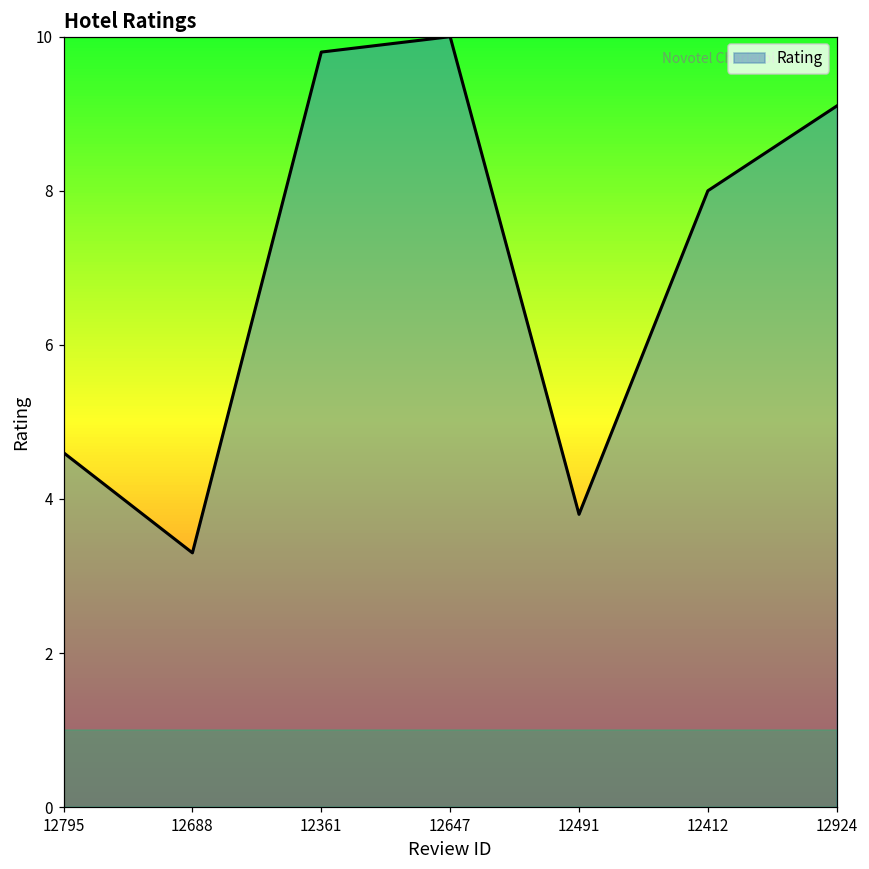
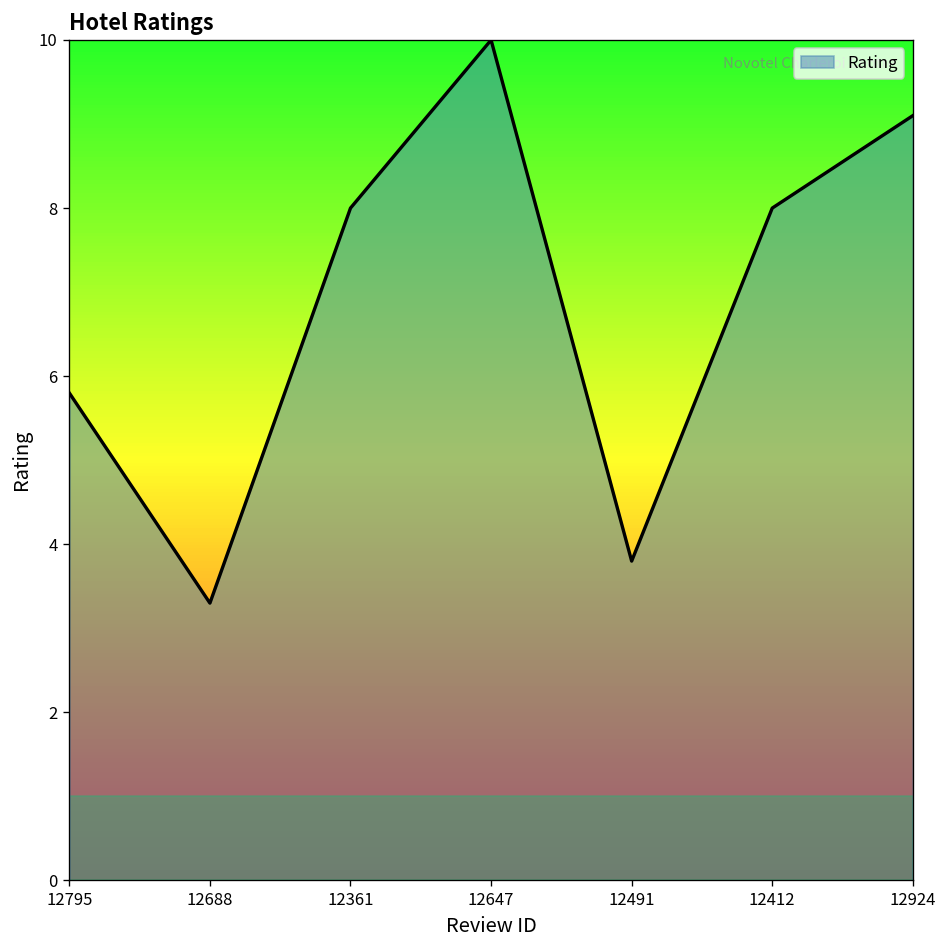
  {
-   "12795": 4.6,
+   "12795": 5.8,
    "12688": 3.3,
-   "12361": 9.8,
+   "12361": 8.0,
    "12647": 10.0,
    "12491": 3.8,
    "12412": 8.0,
    "12924": 9.1
  }
